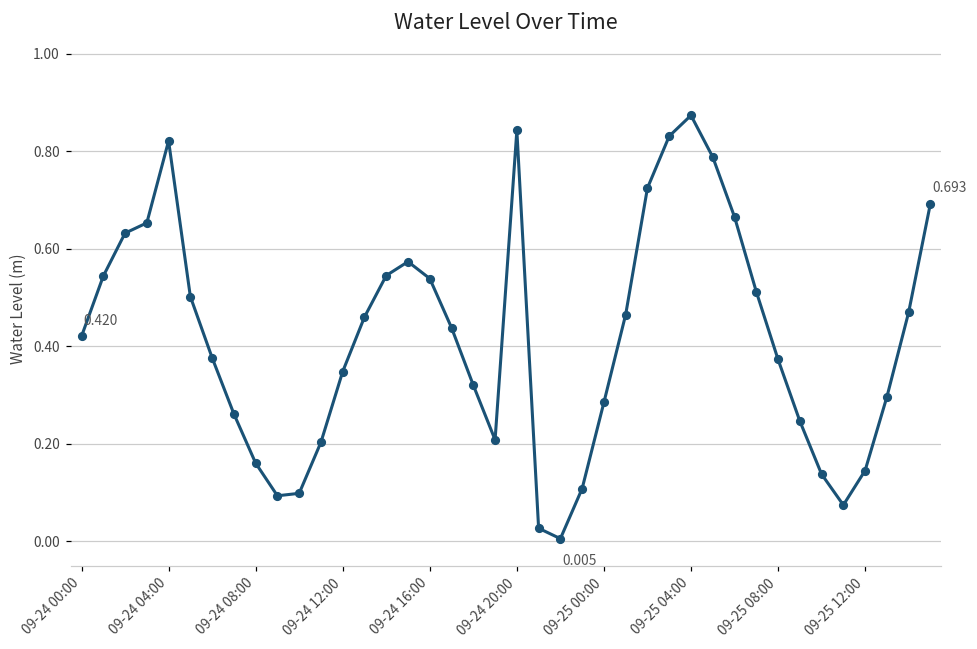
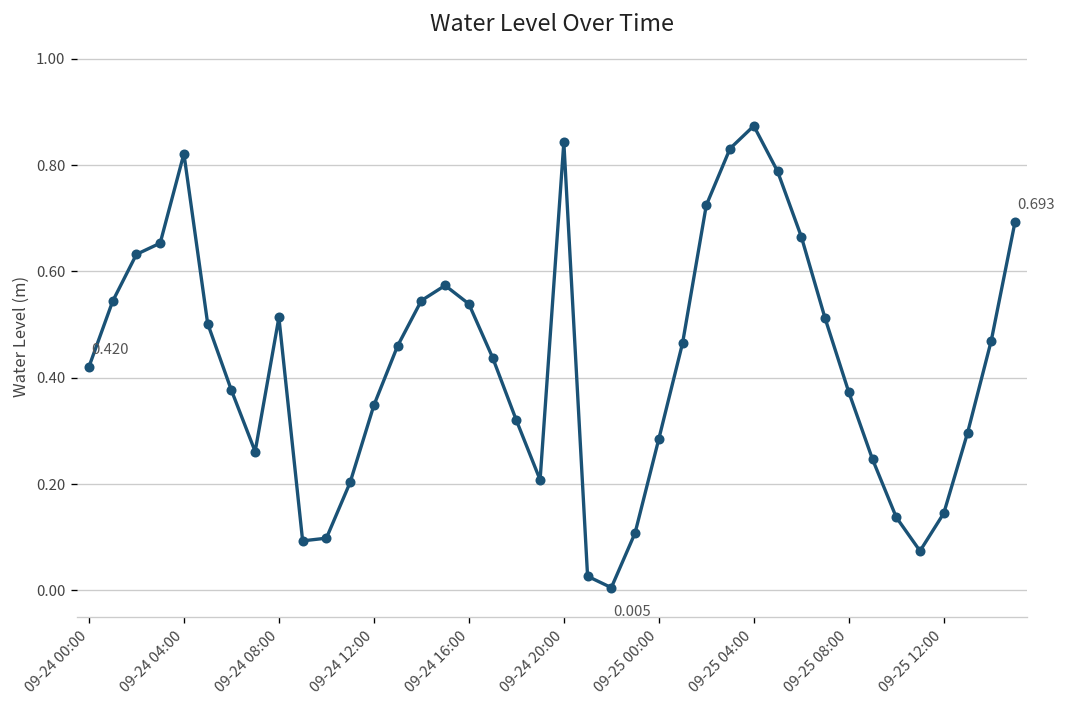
  {
    "09-24 04:00": 0.82,
-   "09-24 08:00": 0.16,
+   "09-24 08:00": 0.51,
    "09-24 12:00": 0.35,
    "09-24 16:00": 0.54,
    "09-24 20:00": 0.84,
    "09-25 00:00": 0.28,
    "09-25 04:00": 0.87,
    "09-25 08:00": 0.37,
    "09-25 12:00": 0.15
  }
